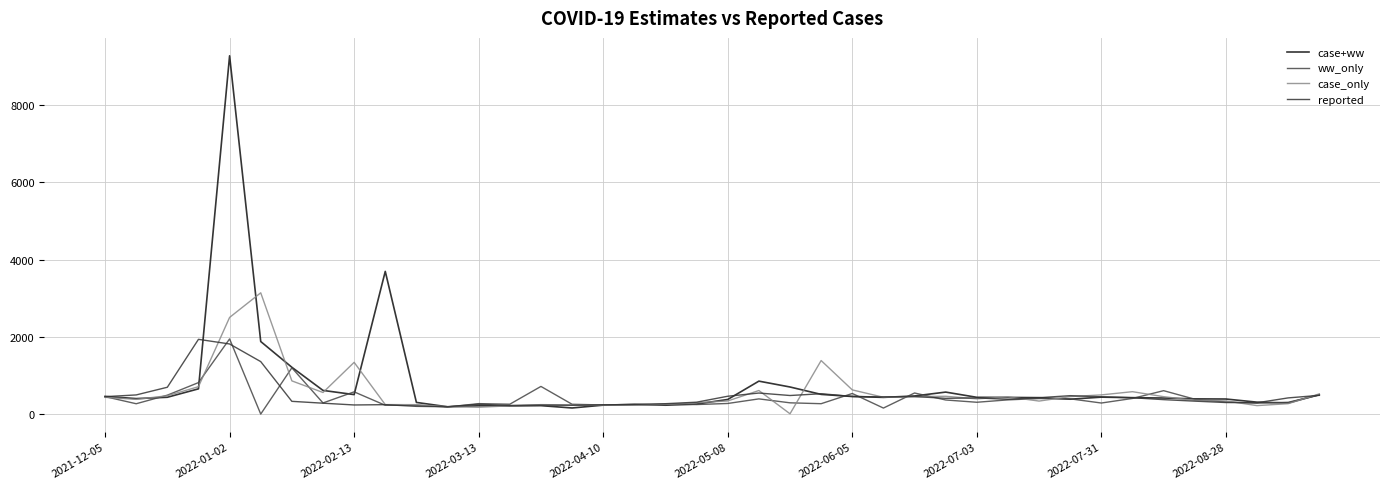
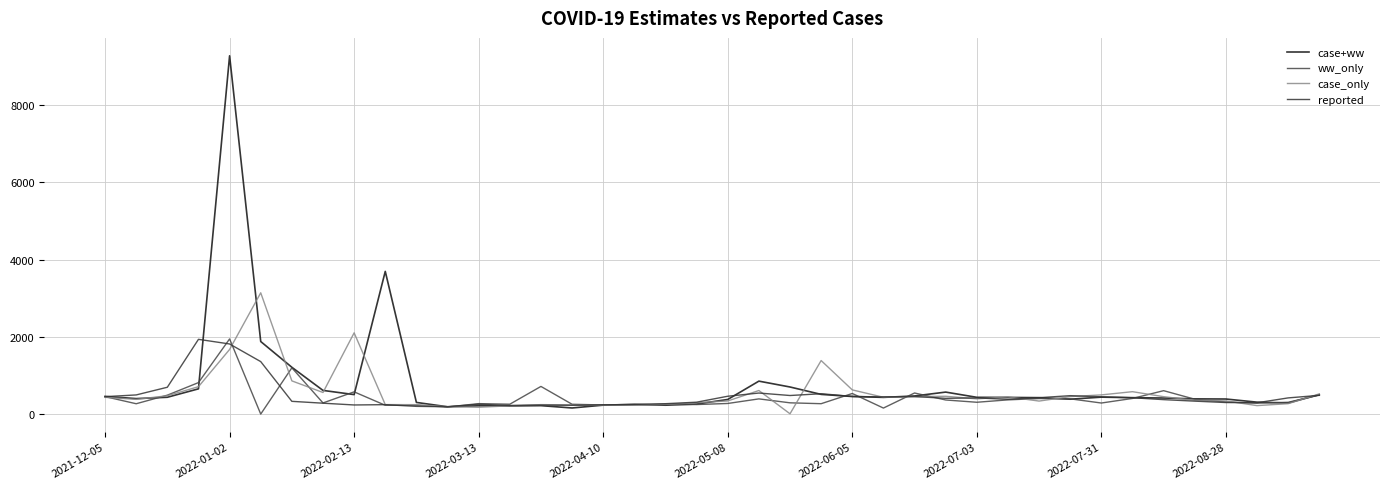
  {
    "case_only": {
-     "2022-01-02": 2500,
-     "2022-02-13": 1300,
+     "2022-01-02": 1700,
+     "2022-02-13": 2100,
      "2022-06-05": 600
    }
  }
